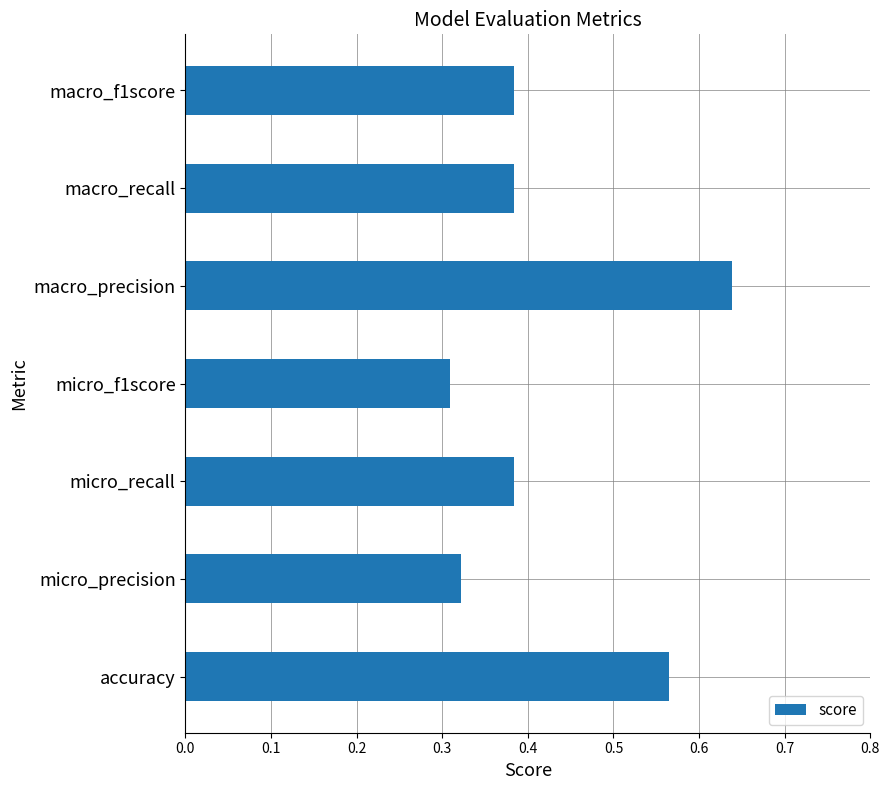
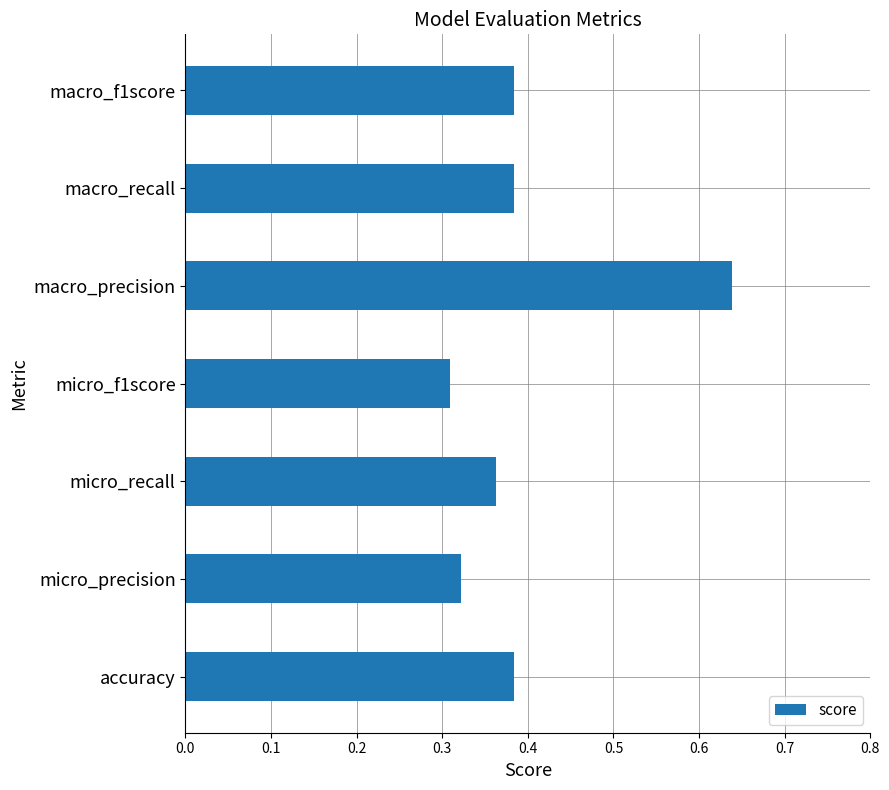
  {
    "macro_f1score": 0.38,
    "macro_recall": 0.38,
    "macro_precision": 0.64,
    "micro_f1score": 0.31,
-   "micro_recall": 0.38,
+   "micro_recall": 0.36,
    "micro_precision": 0.32,
-   "accuracy": 0.56
+   "accuracy": 0.38
  }
